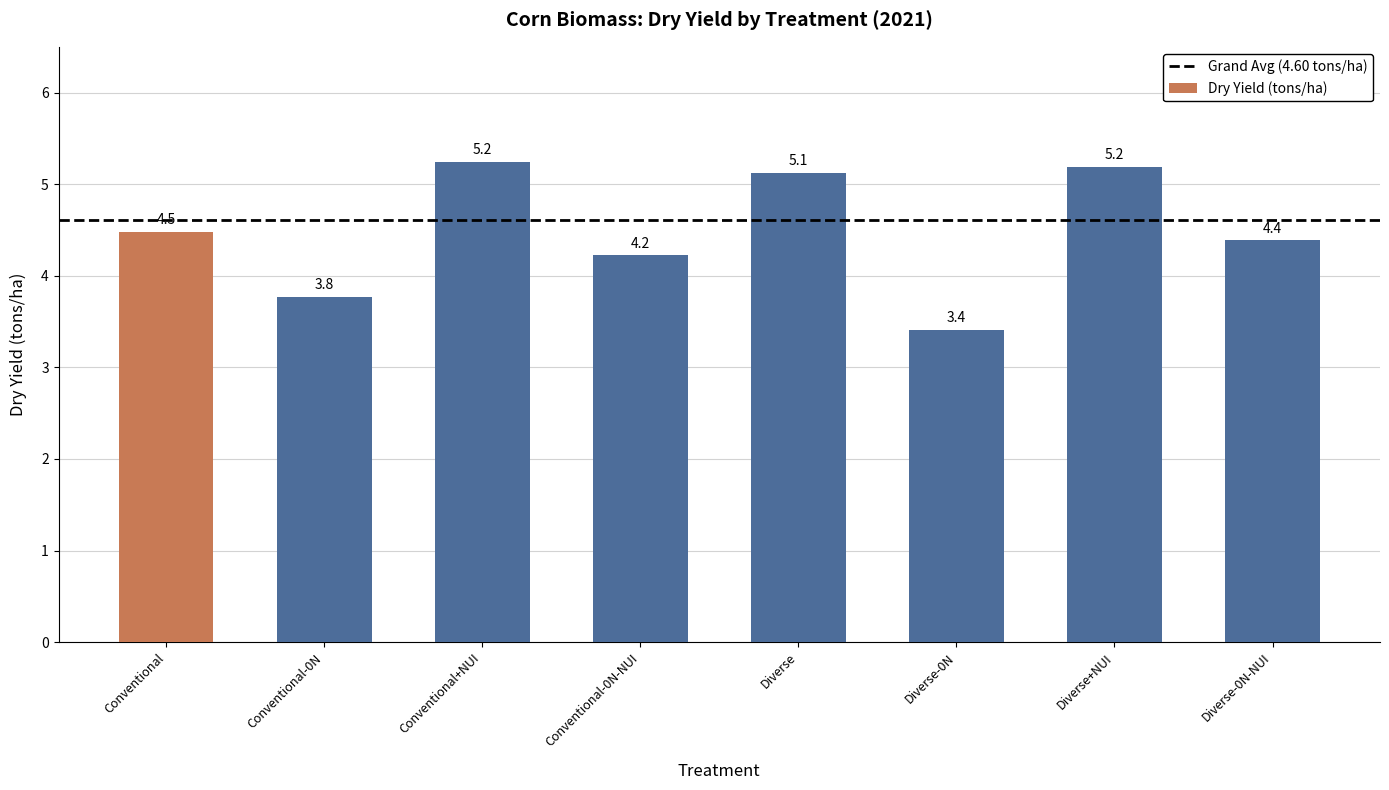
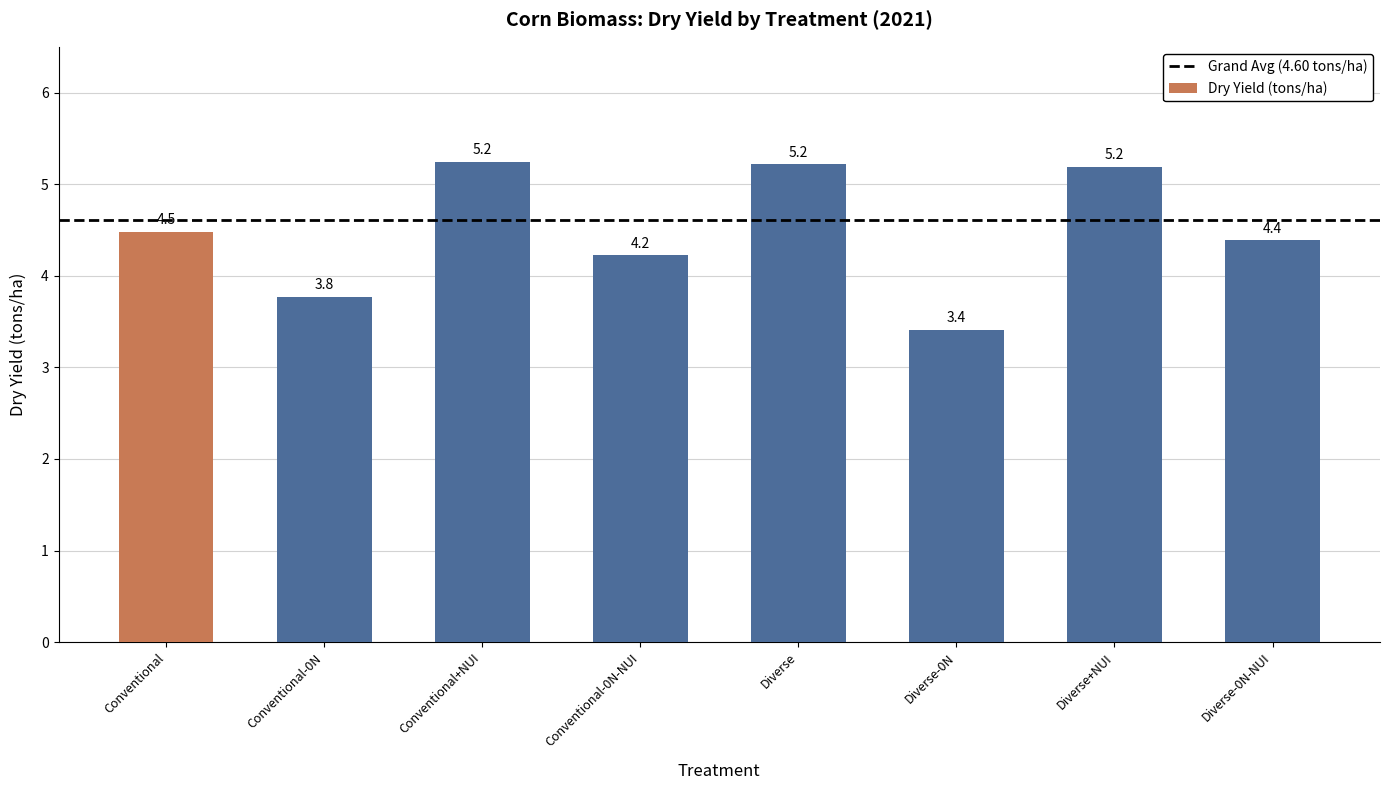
  {
    "Conventional": 4.5,
    "Conventional-0N": 3.8,
    "Conventional+NUI": 5.2,
    "Conventional-0N-NUI": 4.2,
-   "Diverse": 5.1,
+   "Diverse": 5.2,
    "Diverse-0N": 3.4,
    "Diverse+NUI": 5.2,
    "Diverse-0N-NUI": 4.4
  }
